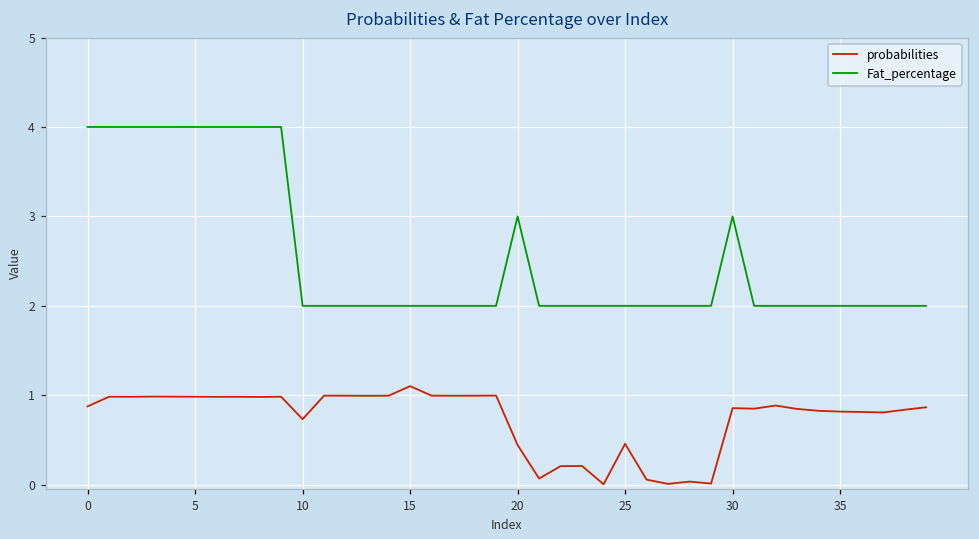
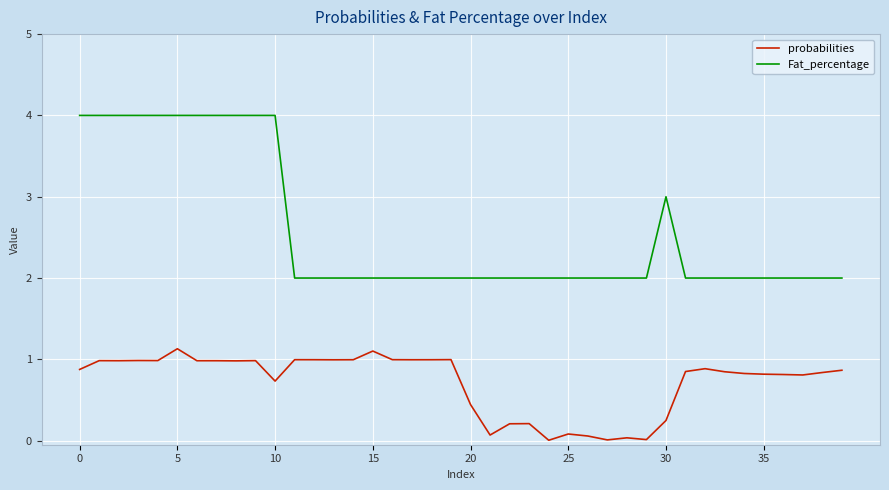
  {
    "probabilities": {
      "0": 0.9,
-     "5": 1.0,
+     "5": 1.1,
      "10": 0.7,
      "15": 1.1,
      "20": 0.4,
-     "25": 0.5,
-     "30": 0.9,
+     "25": 0.1,
+     "30": 0.2,
      "35": 0.8
    },
    "Fat_percentage": {
      "0": 4,
      "5": 4,
-     "10": 2,
+     "10": 4,
      "15": 2,
-     "20": 3,
+     "20": 2,
      "25": 2,
      "30": 3,
      "35": 2
    }
  }
